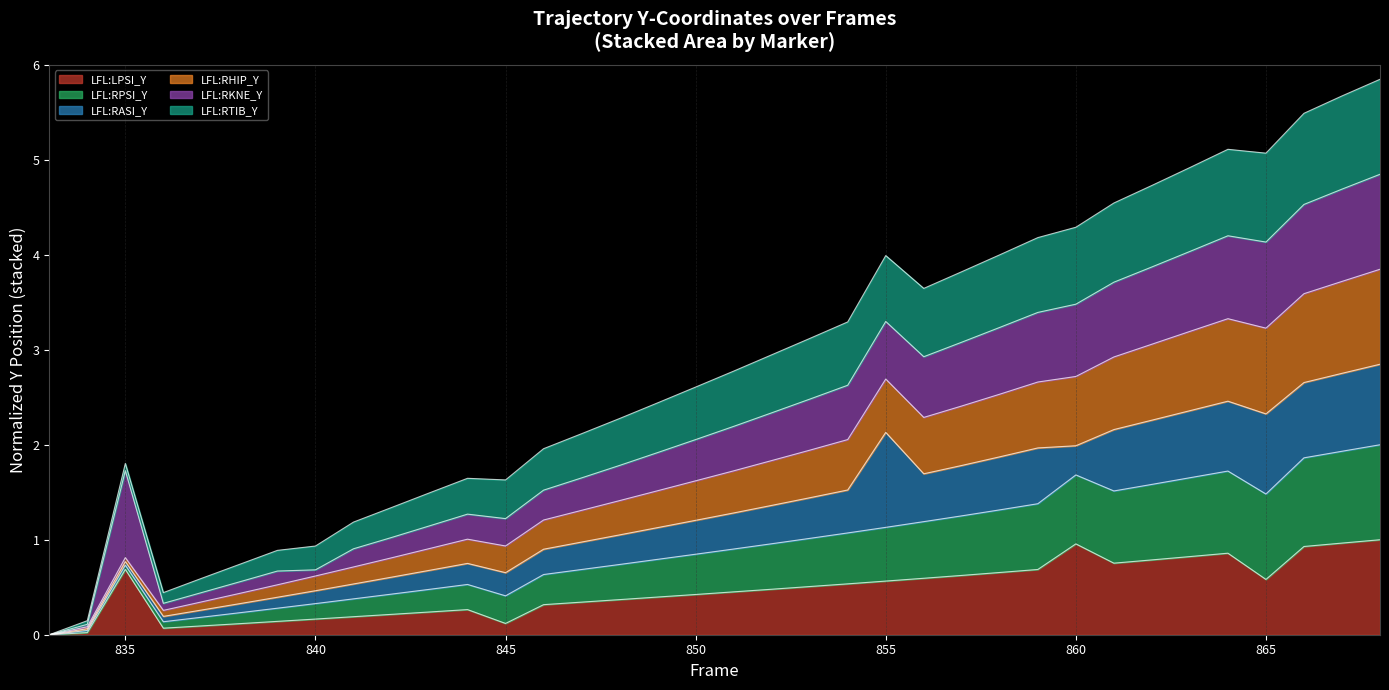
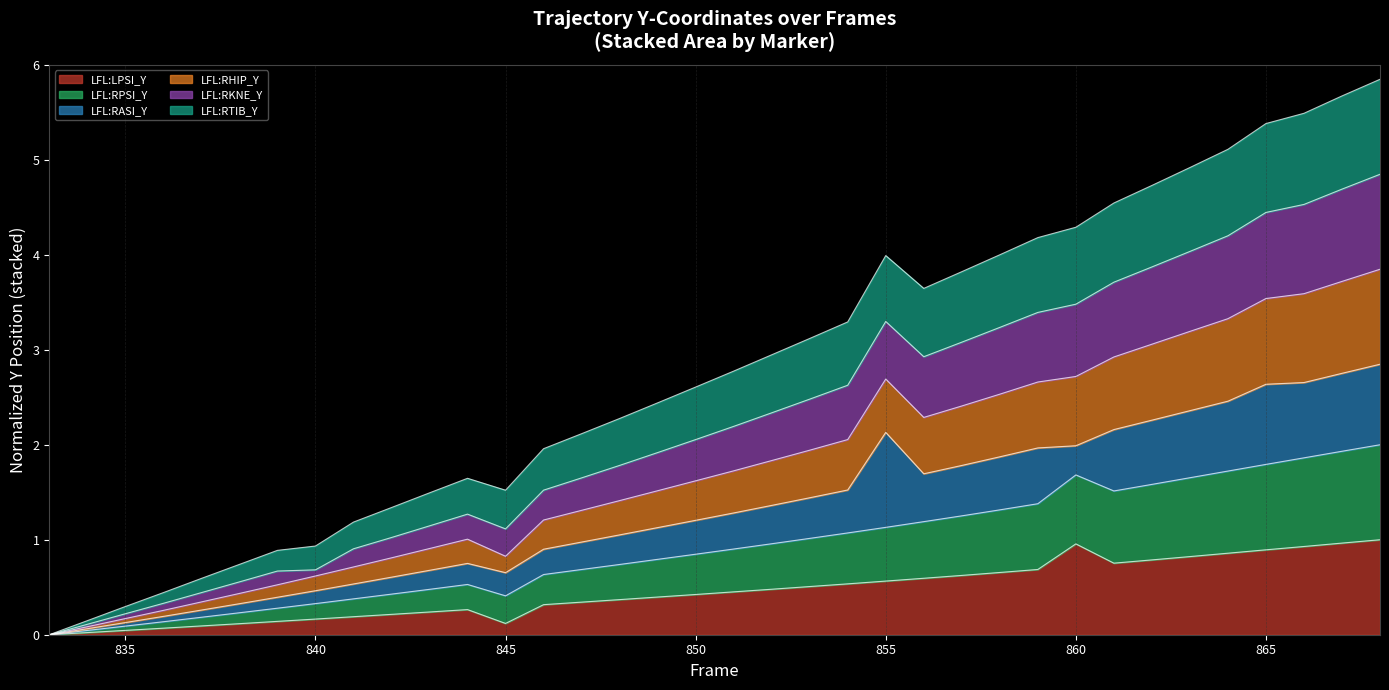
  {
    "LFL:LPSI_Y": {
-     "835": 0.7,
+     "835": 0.0,
      "840": 0.2,
      "845": 0.1,
      "850": 0.4,
      "855": 0.6,
      "860": 1.0,
-     "865": 0.6
+     "865": 0.9
    },
    "LFL:RASI_Y": {
      "835": 0.0,
      "840": 0.1,
      "845": 0.2,
      "850": 0.4,
      "855": 1.0,
      "860": 0.3,
      "865": 0.8
    },
    "LFL:RHIP_Y": {
      "835": 0.0,
      "840": 0.2,
-     "845": 0.3,
+     "845": 0.2,
      "850": 0.4,
      "855": 0.6,
      "860": 0.7,
      "865": 0.9
    },
    "LFL:RKNE_Y": {
-     "835": 0.9,
+     "835": 0.1,
      "840": 0.1,
      "845": 0.3,
      "850": 0.4,
      "855": 0.6,
      "860": 0.8,
      "865": 0.9
    }
  }
